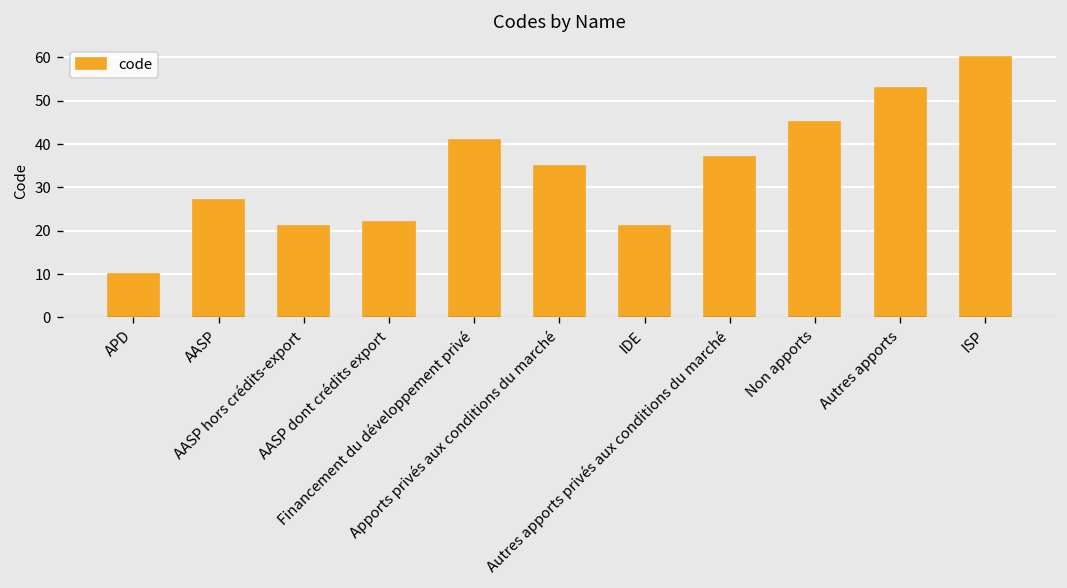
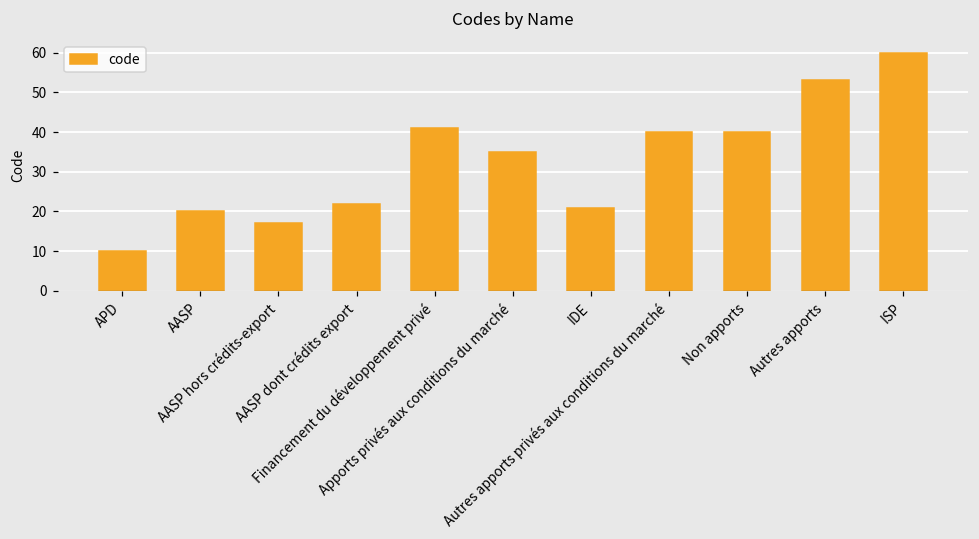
  {
    "APD": 10,
-   "AASP": 27,
-   "AASP hors crédits-export": 21,
+   "AASP": 20,
+   "AASP hors crédits-export": 17,
    "AASP dont crédits export": 22,
    "Financement du développement privé": 41,
    "Apports privés aux conditions du marché": 35,
    "IDE": 21,
-   "Autres apports privés aux conditions du marché": 37,
-   "Non apports": 45,
+   "Autres apports privés aux conditions du marché": 40,
+   "Non apports": 40,
    "Autres apports": 53,
    "ISP": 60
  }
